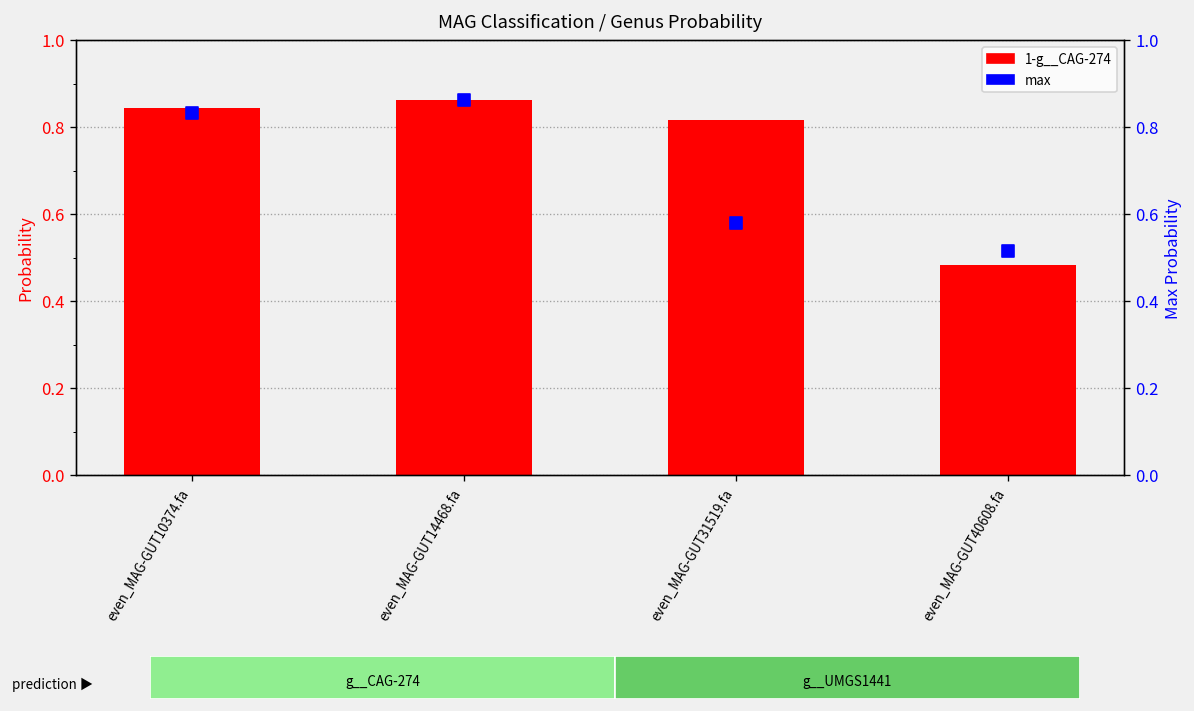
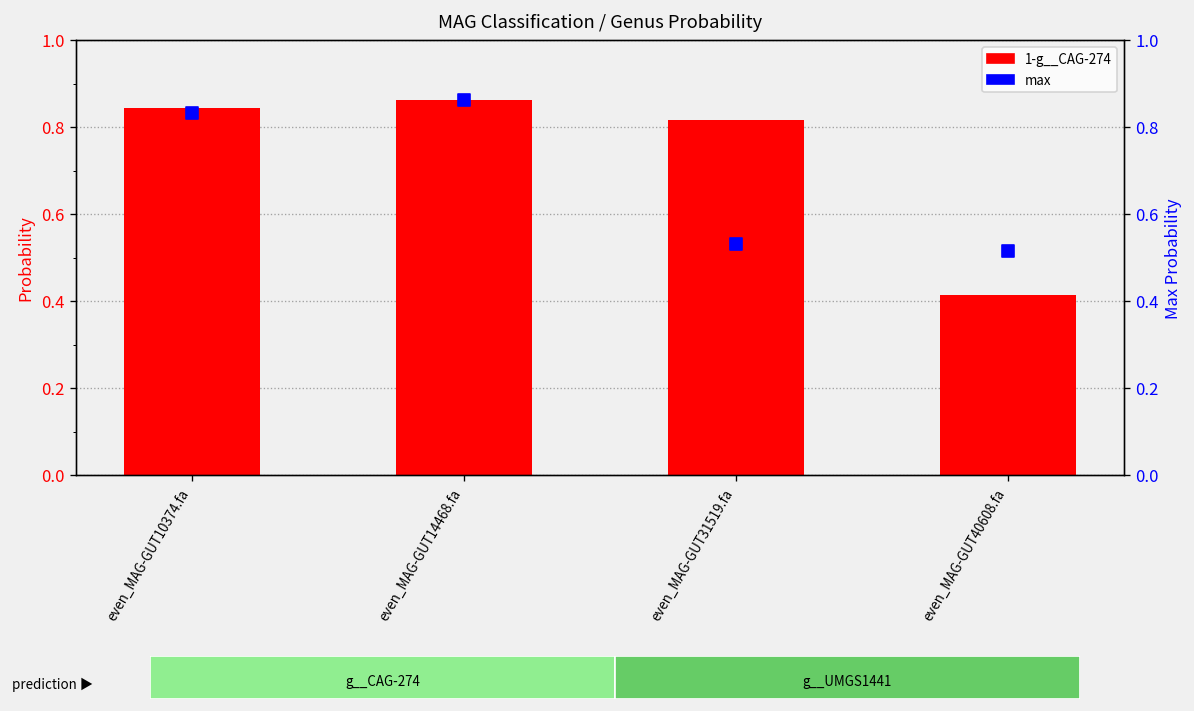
  {
    "1-g__CAG-274": {
      "even_MAG-GUT10374.fa": 0.84,
      "even_MAG-GUT14468.fa": 0.86,
      "even_MAG-GUT31519.fa": 0.82,
-     "even_MAG-GUT40608.fa": 0.48
+     "even_MAG-GUT40608.fa": 0.41
    },
    "max": {
-     "even_MAG-GUT31519.fa": 0.58
+     "even_MAG-GUT31519.fa": 0.53
    }
  }
